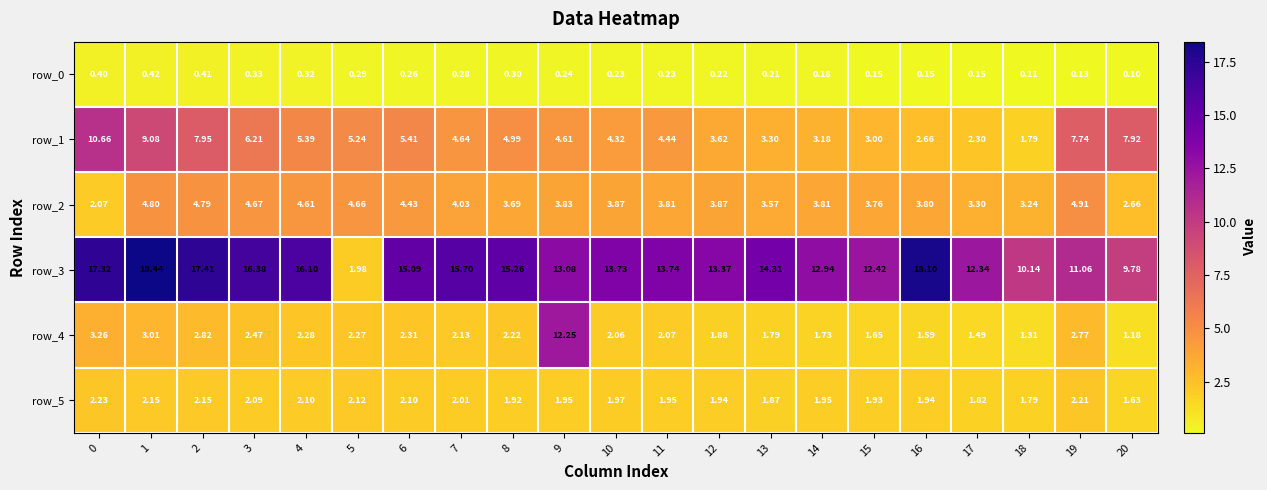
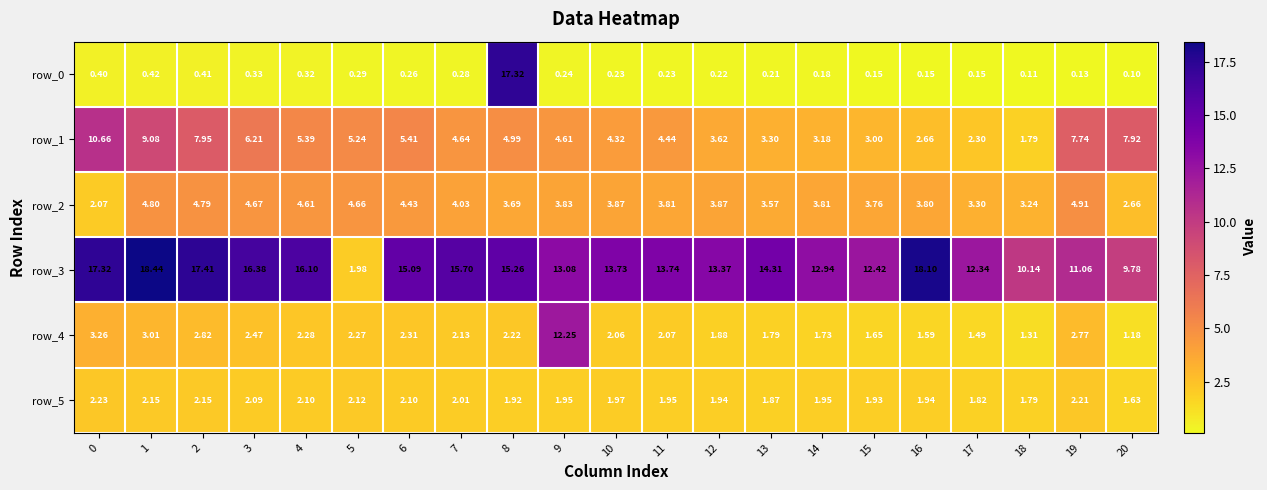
  {
    "row_0": {
      "0": 0.40,
      "1": 0.42,
      "2": 0.41,
      "3": 0.33,
      "4": 0.32,
      "5": 0.29,
      "6": 0.26,
      "7": 0.28,
-     "8": 0.30,
+     "8": 17.32,
      "9": 0.24,
      "10": 0.23,
      "11": 0.23,
      "12": 0.22,
      "13": 0.21,
      "14": 0.18,
      "15": 0.15,
      "16": 0.15,
      "17": 0.15,
      "18": 0.11,
      "19": 0.13,
      "20": 0.10
    },
    "row_1": {
      "0": 10.66,
      "1": 9.08,
      "2": 7.95,
      "3": 6.21,
      "4": 5.39,
      "5": 5.24,
      "6": 5.41,
      "7": 4.64,
      "8": 4.99,
      "9": 4.61,
      "10": 4.32,
      "11": 4.44,
      "12": 3.62,
      "13": 3.30,
      "14": 3.18,
      "15": 3.00,
      "16": 2.66,
      "17": 2.30,
      "18": 1.79,
      "19": 7.74,
      "20": 7.92
    },
    "row_2": {
      "0": 2.07,
      "1": 4.80,
      "2": 4.79,
      "3": 4.67,
      "4": 4.61,
      "5": 4.66,
      "6": 4.43,
      "7": 4.03,
      "8": 3.69,
      "9": 3.83,
      "10": 3.87,
      "11": 3.81,
      "12": 3.87,
      "13": 3.57,
      "14": 3.81,
      "15": 3.76,
      "16": 3.80,
      "17": 3.30,
      "18": 3.24,
      "19": 4.91,
      "20": 2.66
    },
    "row_3": {
      "0": 17.32,
      "1": 18.44,
      "2": 17.41,
      "3": 16.38,
      "4": 16.10,
      "5": 1.98,
      "6": 15.09,
      "7": 15.70,
      "8": 15.26,
      "9": 13.08,
      "10": 13.73,
      "11": 13.74,
      "12": 13.37,
      "13": 14.31,
      "14": 12.94,
      "15": 12.42,
      "16": 18.10,
      "17": 12.34,
      "18": 10.14,
      "19": 11.06,
      "20": 9.78
    },
    "row_4": {
      "0": 3.26,
      "1": 3.01,
      "2": 2.82,
      "3": 2.47,
      "4": 2.28,
      "5": 2.27,
      "6": 2.31,
      "7": 2.13,
      "8": 2.22,
      "9": 12.25,
      "10": 2.06,
      "11": 2.07,
      "12": 1.88,
      "13": 1.79,
      "14": 1.73,
      "15": 1.65,
      "16": 1.59,
      "17": 1.49,
      "18": 1.31,
      "19": 2.77,
      "20": 1.18
    },
    "row_5": {
      "0": 2.23,
      "1": 2.15,
      "2": 2.15,
      "3": 2.09,
      "4": 2.10,
      "5": 2.12,
      "6": 2.10,
      "7": 2.01,
      "8": 1.92,
      "9": 1.95,
      "10": 1.97,
      "11": 1.95,
      "12": 1.94,
      "13": 1.87,
      "14": 1.95,
      "15": 1.93,
      "16": 1.94,
      "17": 1.82,
      "18": 1.79,
      "19": 2.21,
      "20": 1.63
    }
  }
